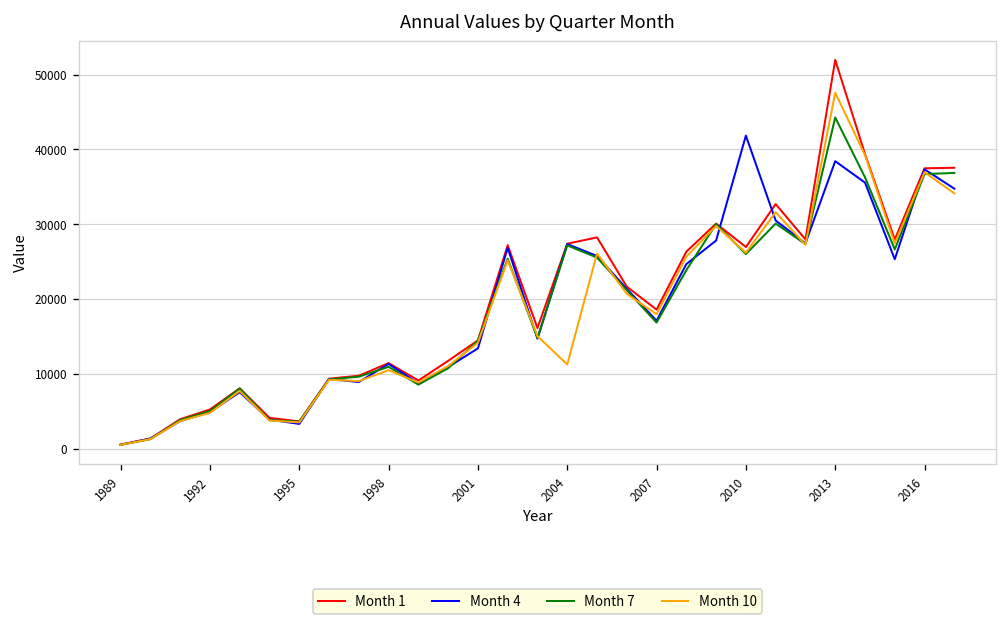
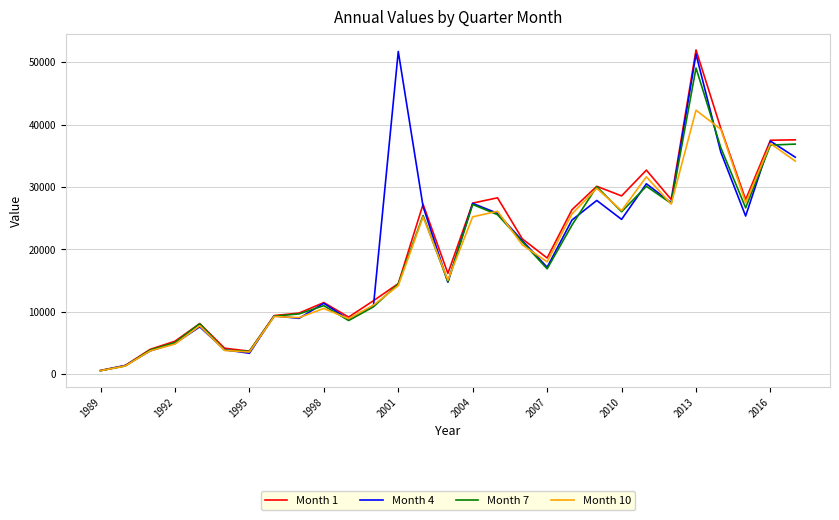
  {
    "Month 1": {
      "2007": 19000,
-     "2010": 27000,
+     "2010": 29000,
      "2013": 52000
    },
    "Month 4": {
-     "2001": 13000,
-     "2010": 42000,
-     "2013": 38000
+     "2001": 52000,
+     "2010": 25000,
+     "2013": 51000
    },
    "Month 7": {
-     "2013": 44000
+     "2013": 49000
    },
    "Month 10": {
      "1998": 11000,
-     "2004": 11000,
+     "2004": 25000,
      "2007": 18000,
-     "2013": 48000
+     "2013": 42000
    }
  }
